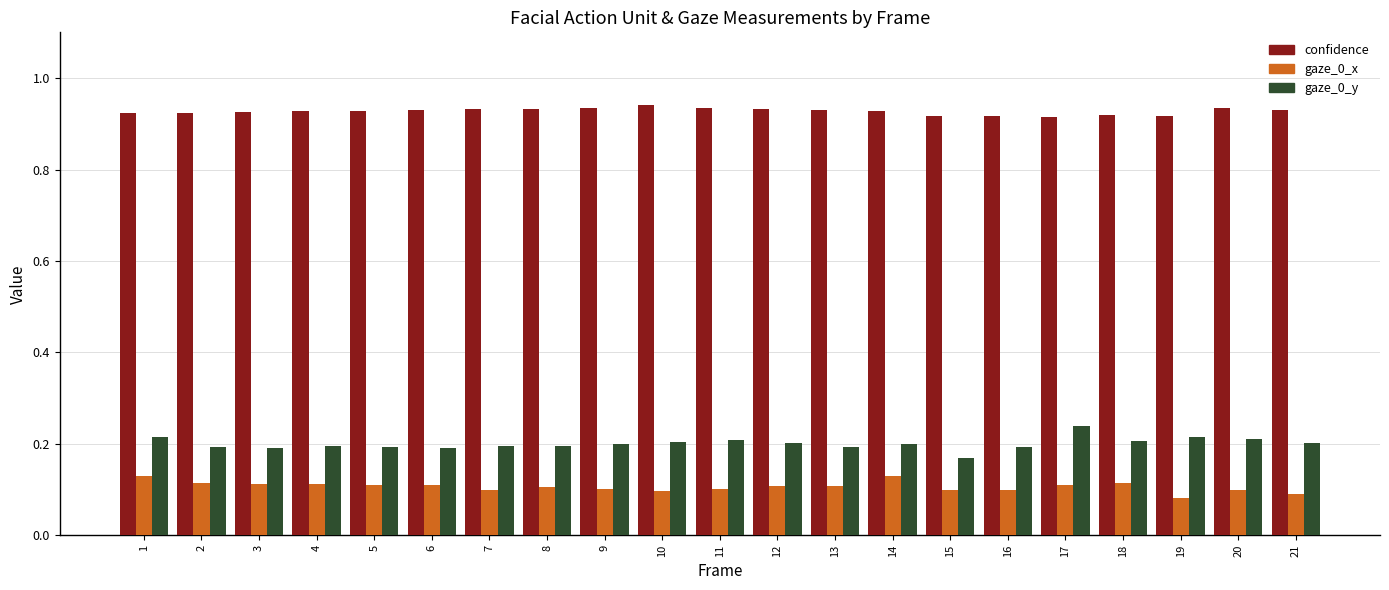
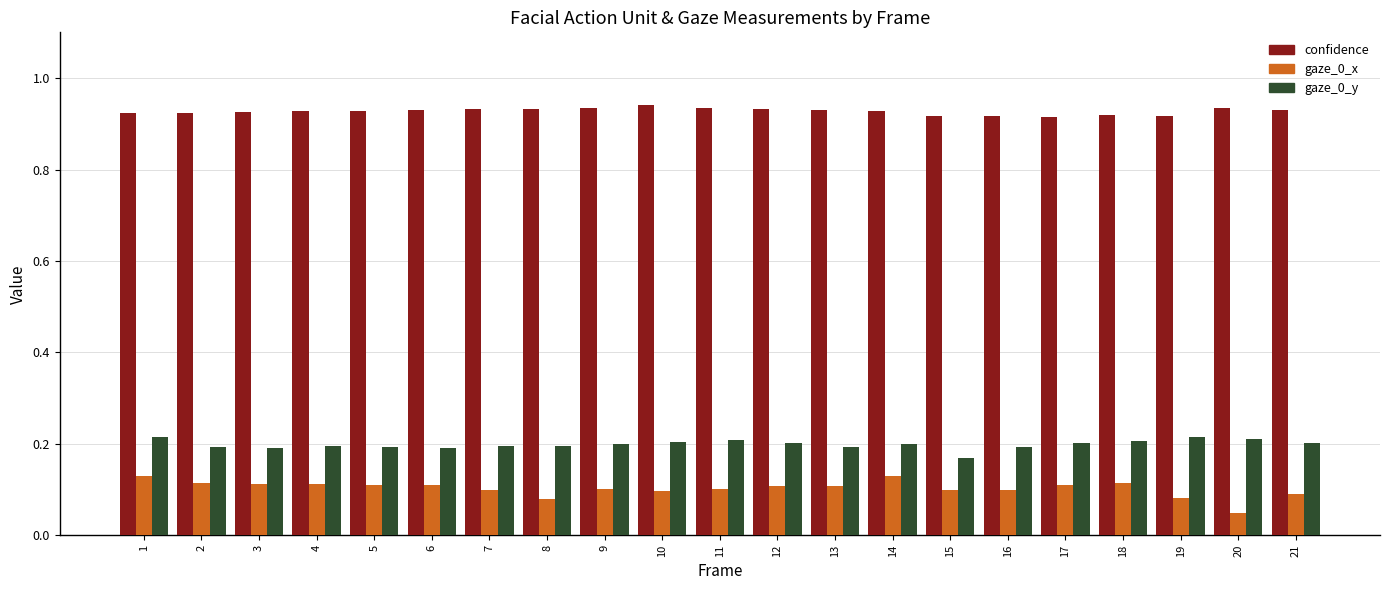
  {
    "confidence": {
      "1": 0.92,
      "2": 0.92,
      "3": 0.93,
      "4": 0.93,
      "5": 0.93,
      "6": 0.93,
      "7": 0.93,
      "8": 0.93,
      "9": 0.93,
      "10": 0.94,
      "11": 0.93,
      "12": 0.93,
      "13": 0.93,
      "14": 0.93,
      "15": 0.92,
      "16": 0.92,
      "17": 0.91,
      "18": 0.92,
      "19": 0.92,
      "20": 0.93,
      "21": 0.93
    },
    "gaze_0_x": {
      "1": 0.13,
      "2": 0.11,
      "3": 0.11,
      "4": 0.11,
      "5": 0.11,
      "6": 0.11,
      "7": 0.10,
-     "8": 0.10,
+     "8": 0.08,
      "9": 0.10,
      "10": 0.10,
      "11": 0.10,
      "12": 0.11,
      "13": 0.11,
      "14": 0.13,
      "15": 0.10,
      "16": 0.10,
      "17": 0.11,
      "18": 0.12,
      "19": 0.08,
-     "20": 0.10,
+     "20": 0.05,
      "21": 0.09
    },
    "gaze_0_y": {
      "1": 0.21,
      "2": 0.19,
      "3": 0.19,
      "4": 0.20,
      "5": 0.19,
      "6": 0.19,
      "7": 0.20,
      "8": 0.20,
      "9": 0.20,
      "10": 0.20,
      "11": 0.21,
      "12": 0.20,
      "13": 0.19,
      "14": 0.20,
      "15": 0.17,
      "16": 0.19,
-     "17": 0.24,
+     "17": 0.20,
      "18": 0.21,
      "19": 0.21,
      "20": 0.21,
      "21": 0.20
    }
  }
